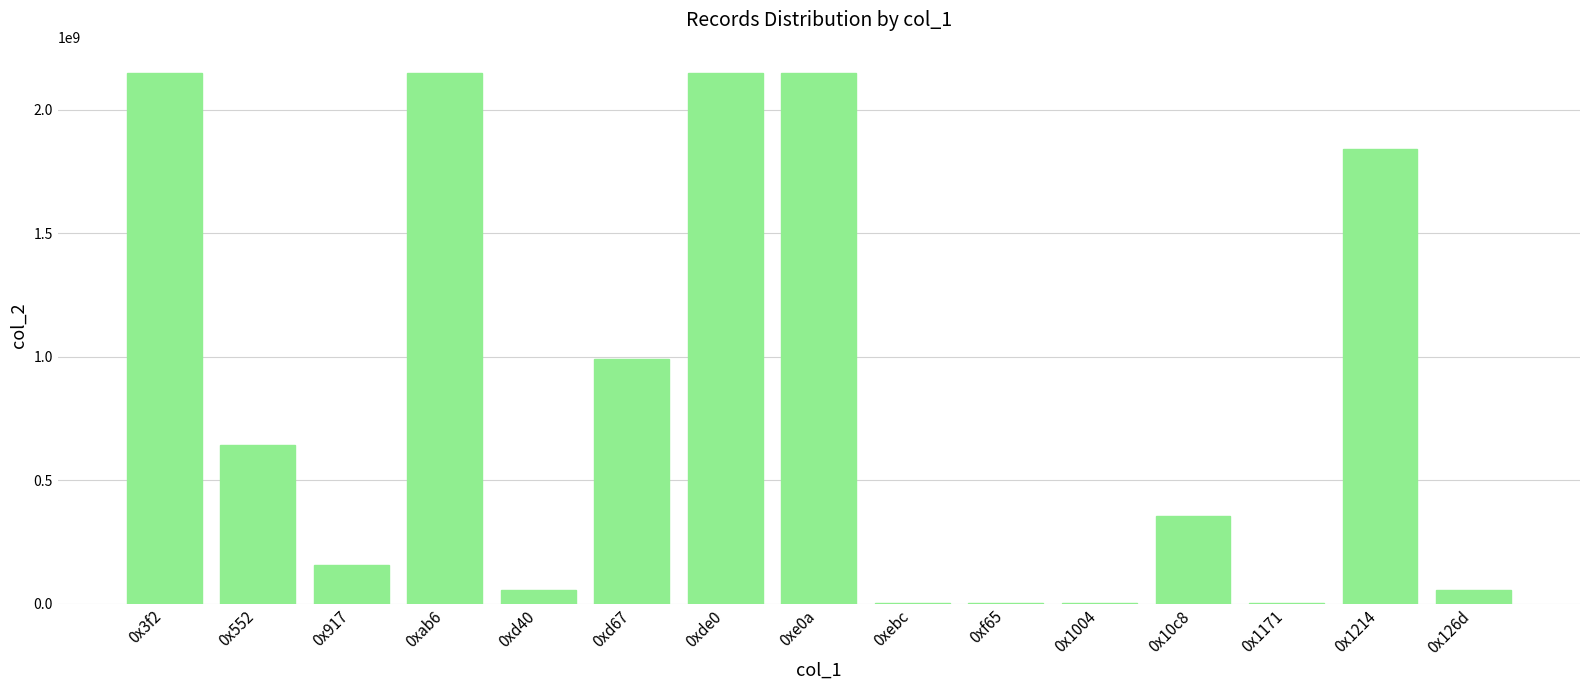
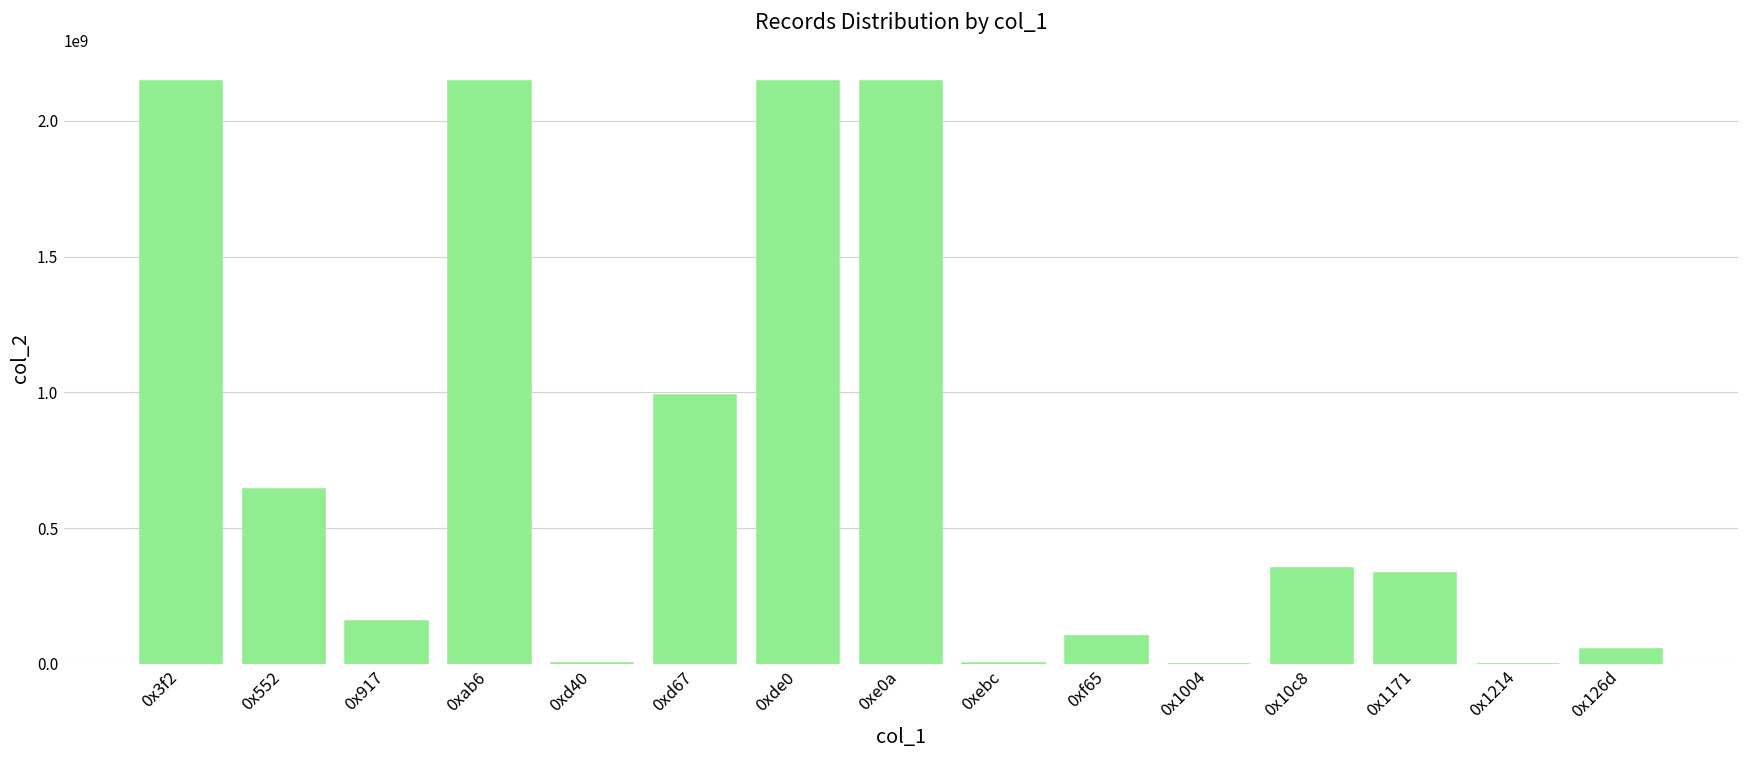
  {
    "0x3f2": 2150000000,
    "0x552": 640000000,
    "0x917": 160000000,
    "0xab6": 2150000000,
-   "0xd40": 50000000,
+   "0xd40": 0,
    "0xd67": 990000000,
    "0xde0": 2150000000,
    "0xe0a": 2150000000,
-   "0xf65": 0,
+   "0xf65": 100000000,
    "0x10c8": 350000000,
-   "0x1171": 0,
-   "0x1214": 1840000000,
+   "0x1171": 330000000,
+   "0x1214": 0,
    "0x126d": 50000000
  }
